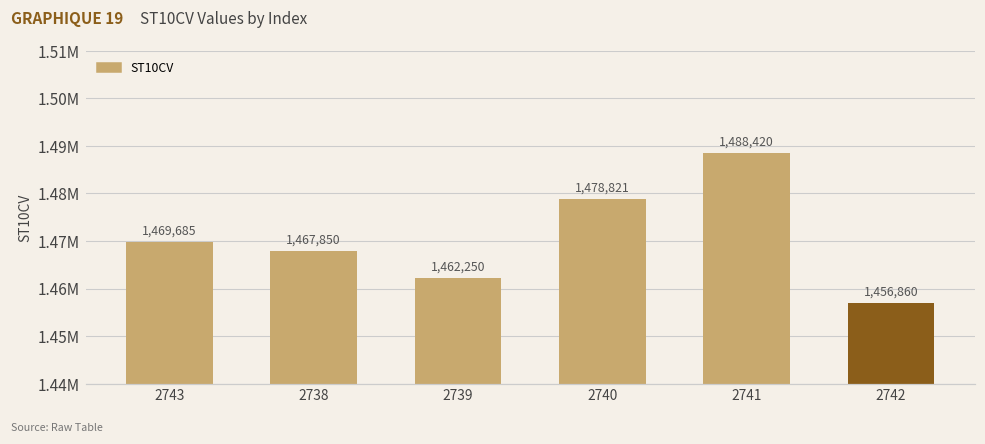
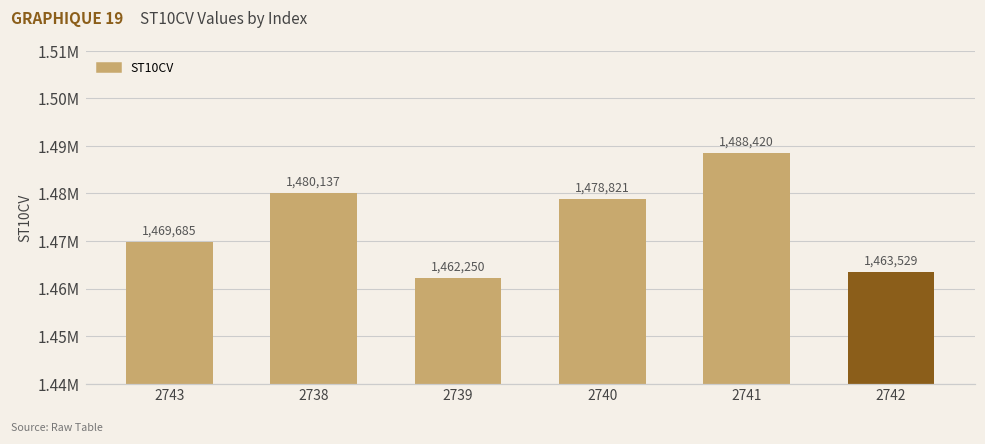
  {
    "2743": "1,469,685",
-   "2738": "1,467,850",
+   "2738": "1,480,137",
    "2739": "1,462,250",
    "2740": "1,478,821",
    "2741": "1,488,420",
-   "2742": "1,456,860"
+   "2742": "1,463,529"
  }
